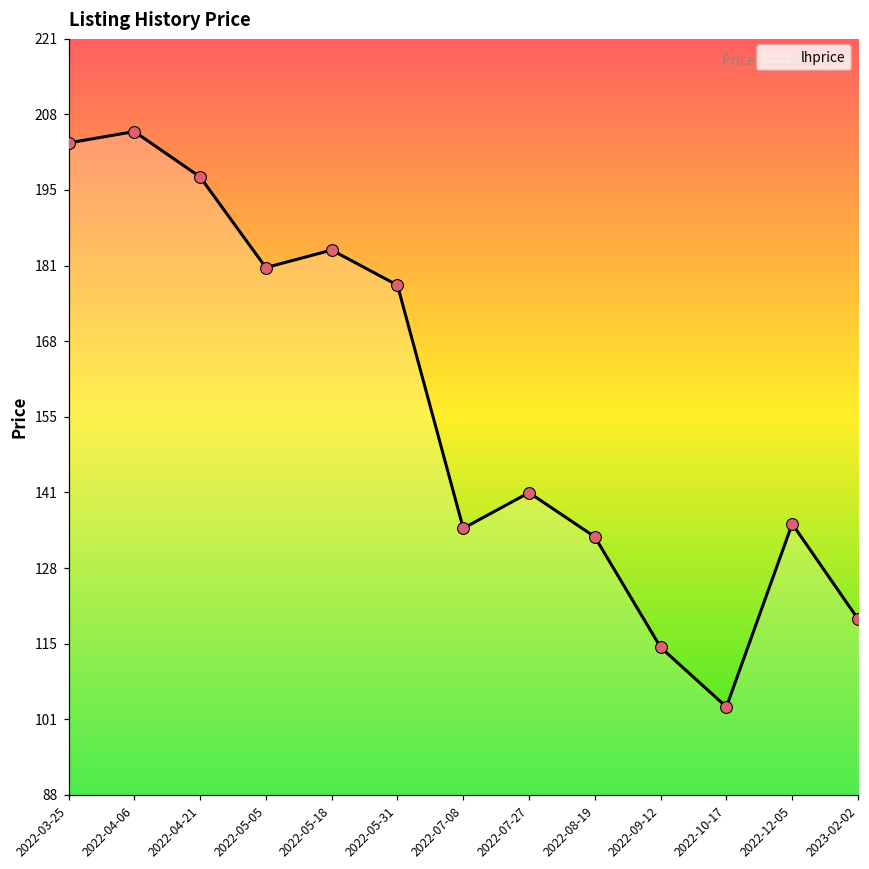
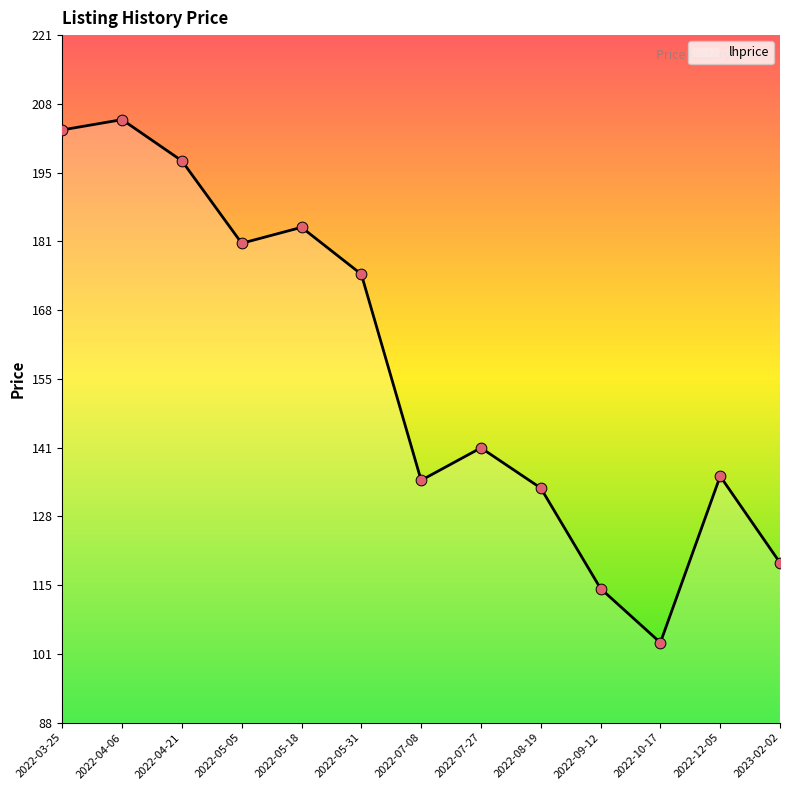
  {
    "2022-03-25": 203,
    "2022-04-06": 205,
    "2022-04-21": 197,
    "2022-05-05": 181,
    "2022-05-18": 184,
-   "2022-05-31": 178,
+   "2022-05-31": 175,
    "2022-07-08": 135,
    "2022-07-27": 141,
    "2022-08-19": 134,
    "2022-09-12": 114,
    "2022-10-17": 104,
    "2022-12-05": 136,
    "2023-02-02": 119
  }
